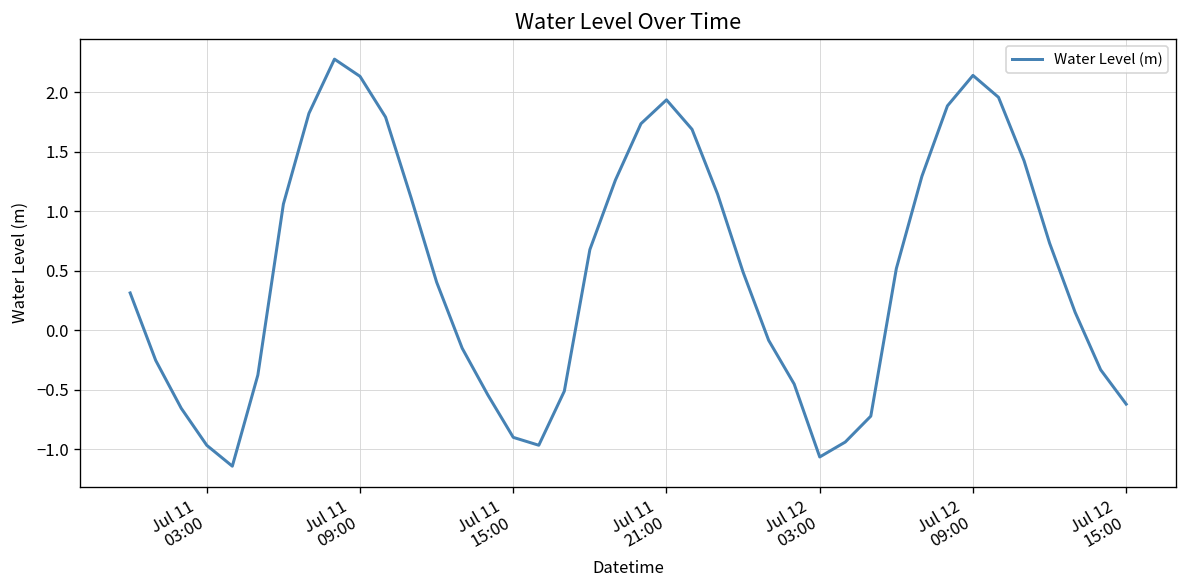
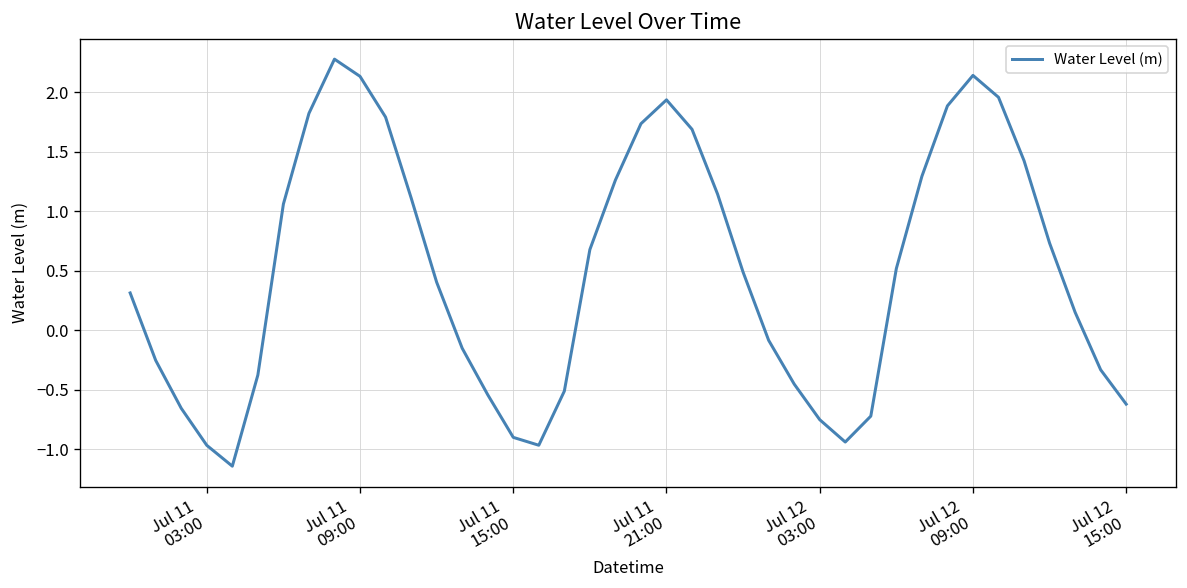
  {
    "Jul 11 03:00": -1.0,
    "Jul 11 09:00": 2.1,
    "Jul 11 15:00": -0.9,
    "Jul 11 21:00": 1.9,
-   "Jul 12 03:00": -1.1,
+   "Jul 12 03:00": -0.8,
    "Jul 12 09:00": 2.1,
    "Jul 12 15:00": -0.6
  }
